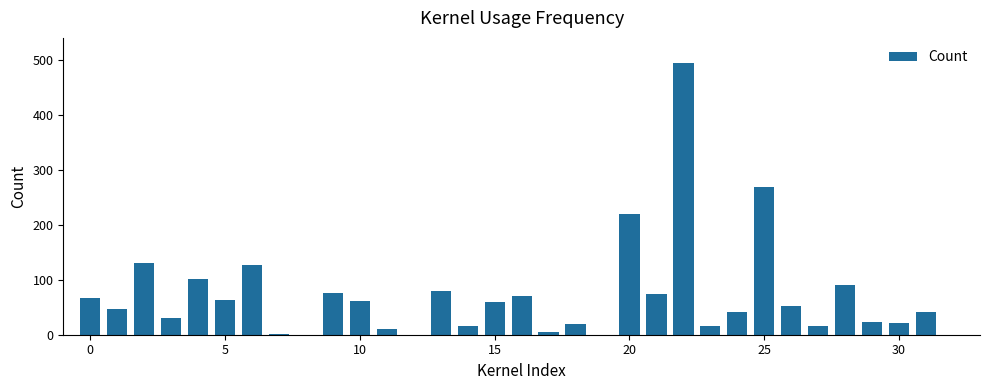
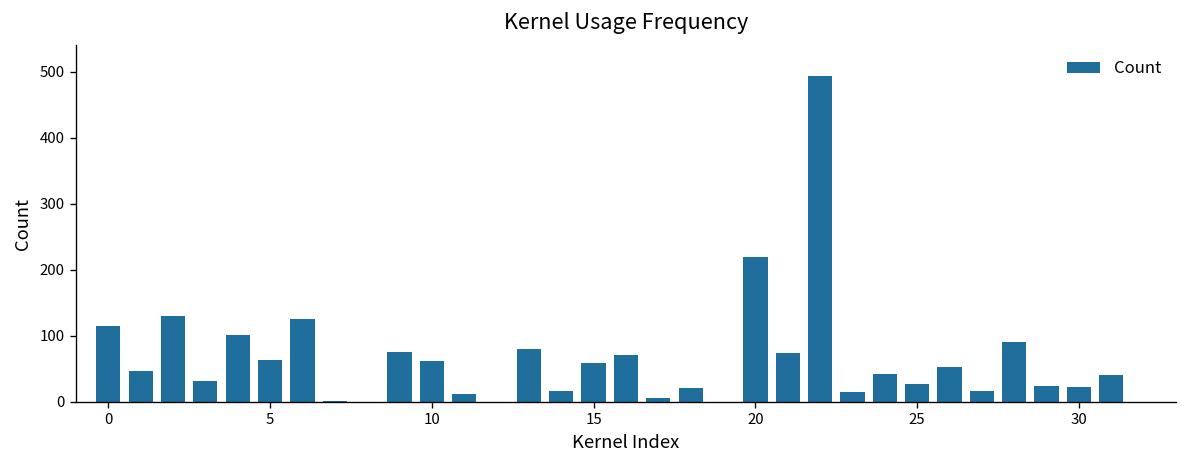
  {
-   "0": 70,
+   "0": 110,
    "5": 60,
    "10": 60,
    "15": 60,
    "20": 220,
-   "25": 270,
+   "25": 30,
    "30": 20
  }
